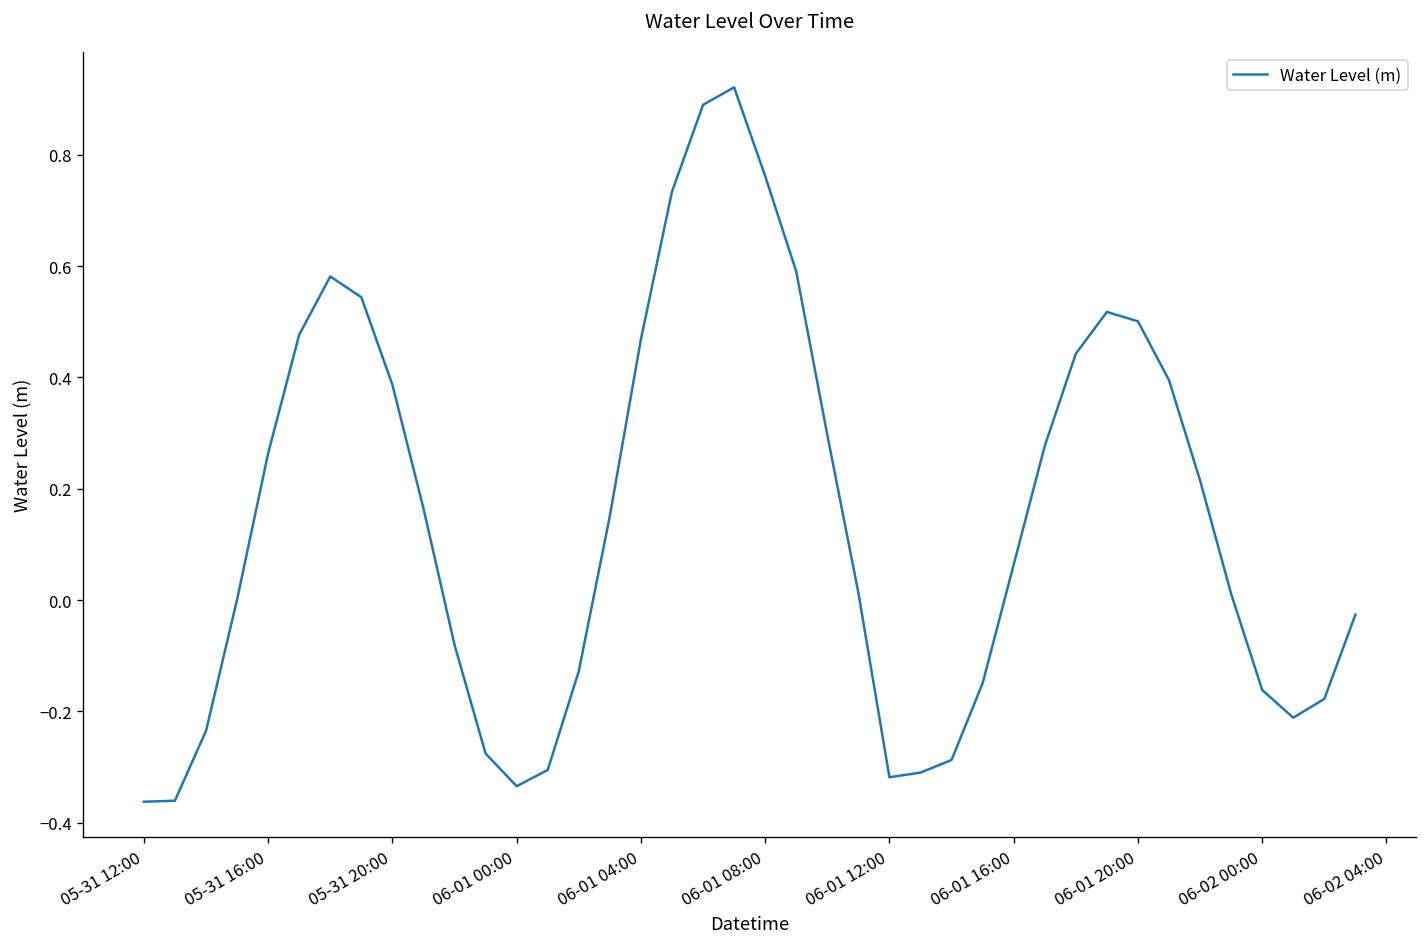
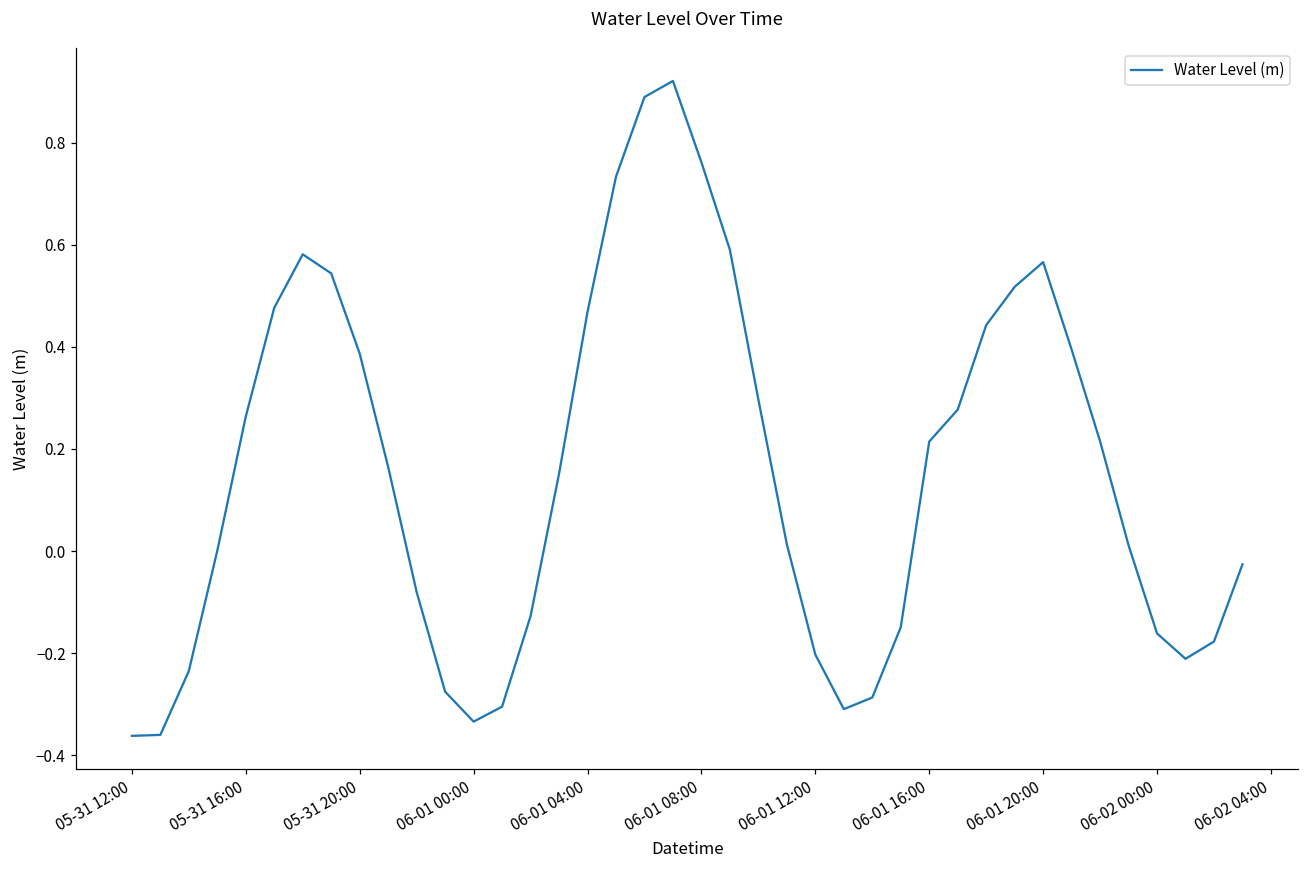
  {
    "05-31 12:00": -0.36,
    "05-31 16:00": 0.26,
    "05-31 20:00": 0.39,
    "06-01 00:00": -0.33,
    "06-01 04:00": 0.47,
    "06-01 08:00": 0.76,
-   "06-01 12:00": -0.32,
-   "06-01 16:00": 0.06,
-   "06-01 20:00": 0.50,
+   "06-01 12:00": -0.20,
+   "06-01 16:00": 0.21,
+   "06-01 20:00": 0.57,
    "06-02 00:00": -0.16
  }
